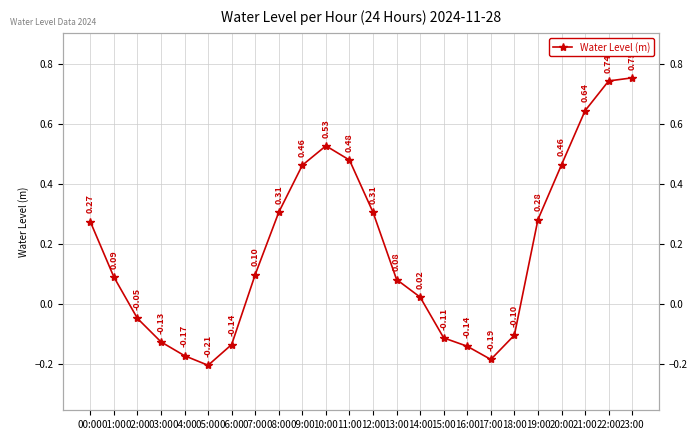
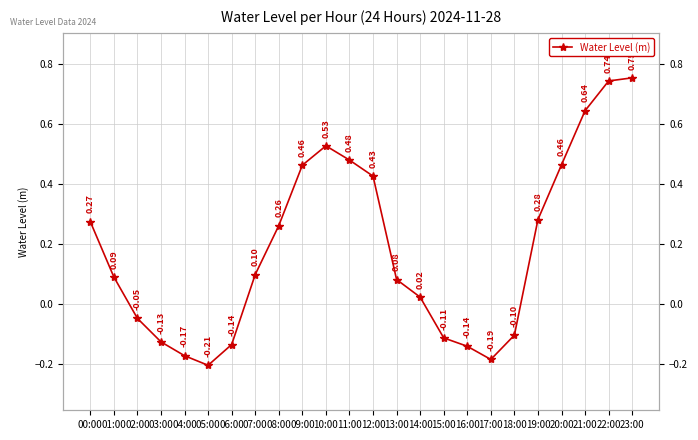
  {
    "00:00": 0.27,
    "01:00": 0.09,
    "02:00": -0.05,
    "03:00": -0.13,
    "04:00": -0.17,
    "05:00": -0.21,
    "06:00": -0.14,
    "07:00": 0.10,
-   "08:00": 0.31,
+   "08:00": 0.26,
    "09:00": 0.46,
    "10:00": 0.53,
    "11:00": 0.48,
-   "12:00": 0.31,
+   "12:00": 0.43,
    "13:00": 0.08,
    "14:00": 0.02,
    "15:00": -0.11,
    "16:00": -0.14,
    "17:00": -0.19,
    "18:00": -0.10,
    "19:00": 0.28,
    "20:00": 0.46,
    "21:00": 0.64
  }
